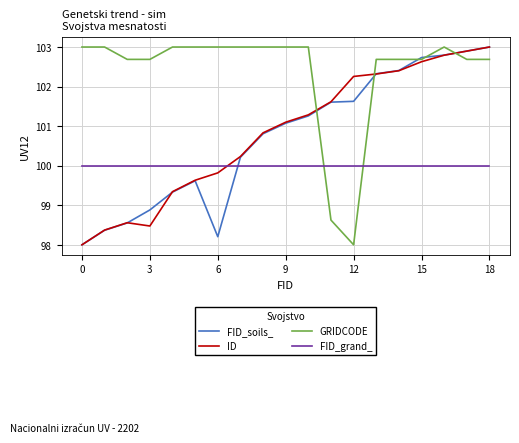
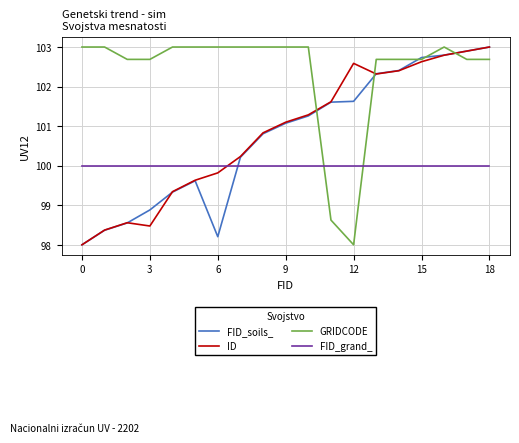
  {
    "FID_soils_": {
      "3": 98.9,
      "6": 98.2,
      "12": 101.6
    },
    "ID": {
      "3": 98.5,
      "6": 99.8,
-     "12": 102.3
+     "12": 102.6
    },
    "GRIDCODE": {
      "0": 103.0,
      "3": 102.7,
      "6": 103.0,
      "9": 103.0,
      "12": 98.0,
      "18": 102.7
    },
    "FID_grand_": {
      "0": 100.0,
      "3": 100.0,
      "6": 100.0,
      "9": 100.0,
      "12": 100.0,
      "15": 100.0,
      "18": 100.0
    }
  }
